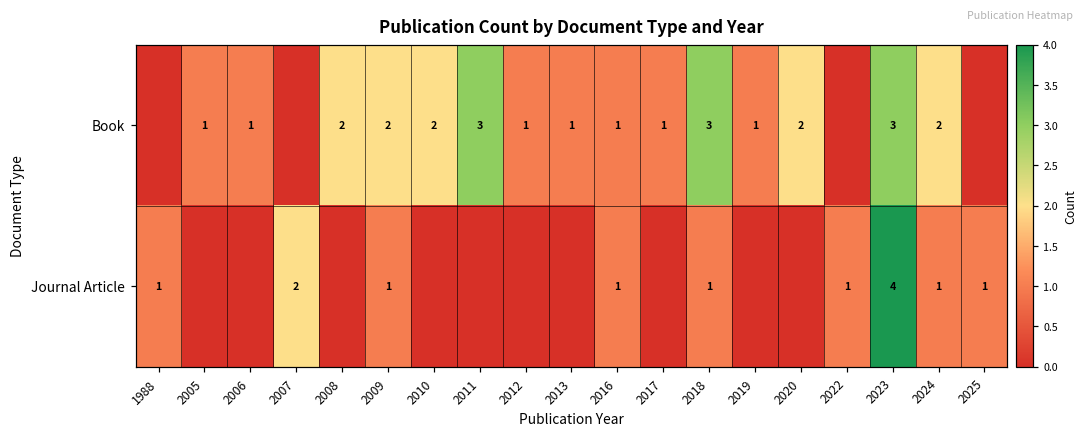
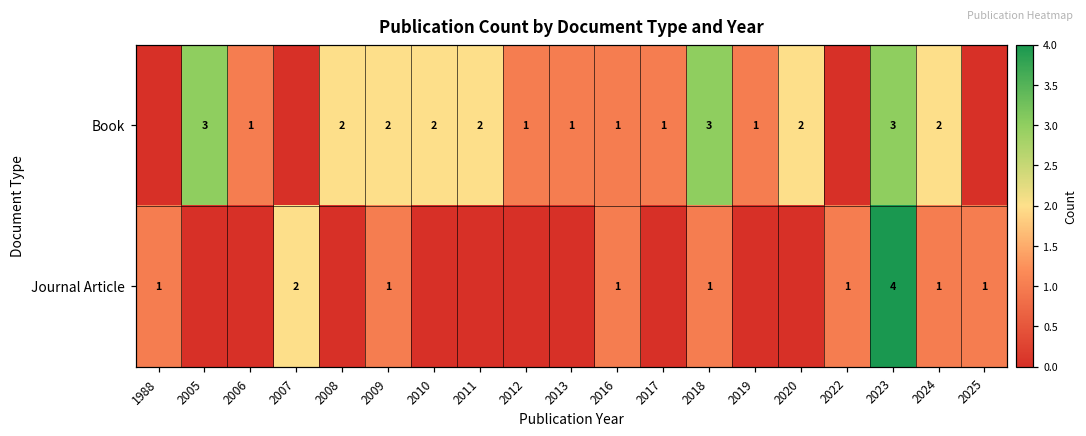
  {
    "Book": {
-     "2005": 1,
+     "2005": 3,
      "2006": 1,
      "2008": 2,
      "2009": 2,
      "2010": 2,
-     "2011": 3,
+     "2011": 2,
      "2012": 1,
      "2013": 1,
      "2016": 1,
      "2017": 1,
      "2018": 3,
      "2019": 1,
      "2020": 2,
      "2023": 3,
      "2024": 2
    },
    "Journal Article": {
      "1988": 1,
      "2007": 2,
      "2009": 1,
      "2016": 1,
      "2018": 1,
      "2022": 1,
      "2023": 4,
      "2024": 1,
      "2025": 1
    }
  }
